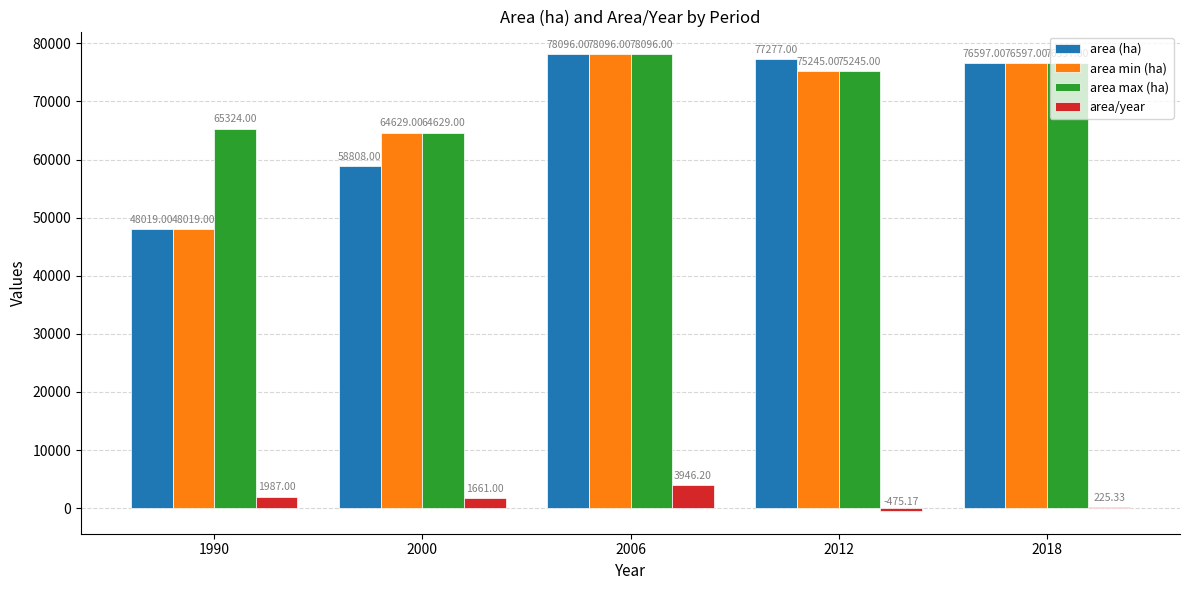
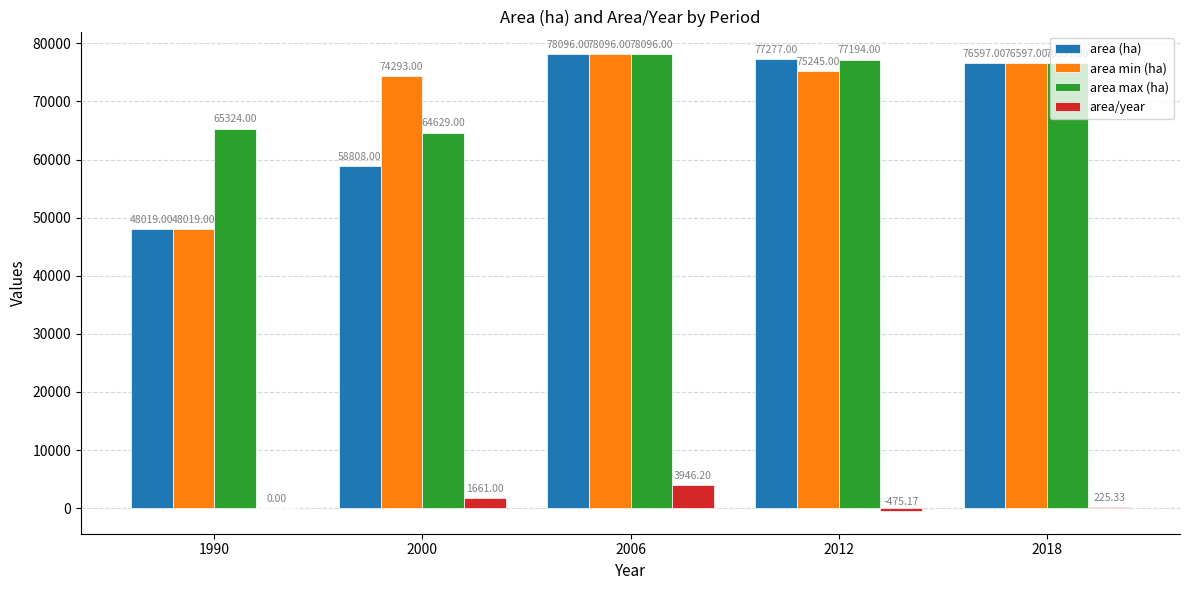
  {
    "area (ha)": {
      "1990": 48019.00,
      "2000": 58808.00,
      "2006": 78096.00,
      "2012": 77277.00,
      "2018": 76597.00
    },
    "area min (ha)": {
      "1990": 48019.00,
-     "2000": 64629.00,
+     "2000": 74293.00,
      "2006": 78096.00,
      "2012": 75245.00,
      "2018": 76597.00
    },
    "area max (ha)": {
      "1990": 65324.00,
      "2000": 64629.00,
      "2006": 78096.00,
-     "2012": 75245.00
+     "2012": 77194.00
    },
    "area/year": {
-     "1990": 1987.00,
+     "1990": 0.00,
      "2000": 1661.00,
      "2006": 3946.20,
      "2012": -475.17,
      "2018": 225.33
    }
  }
